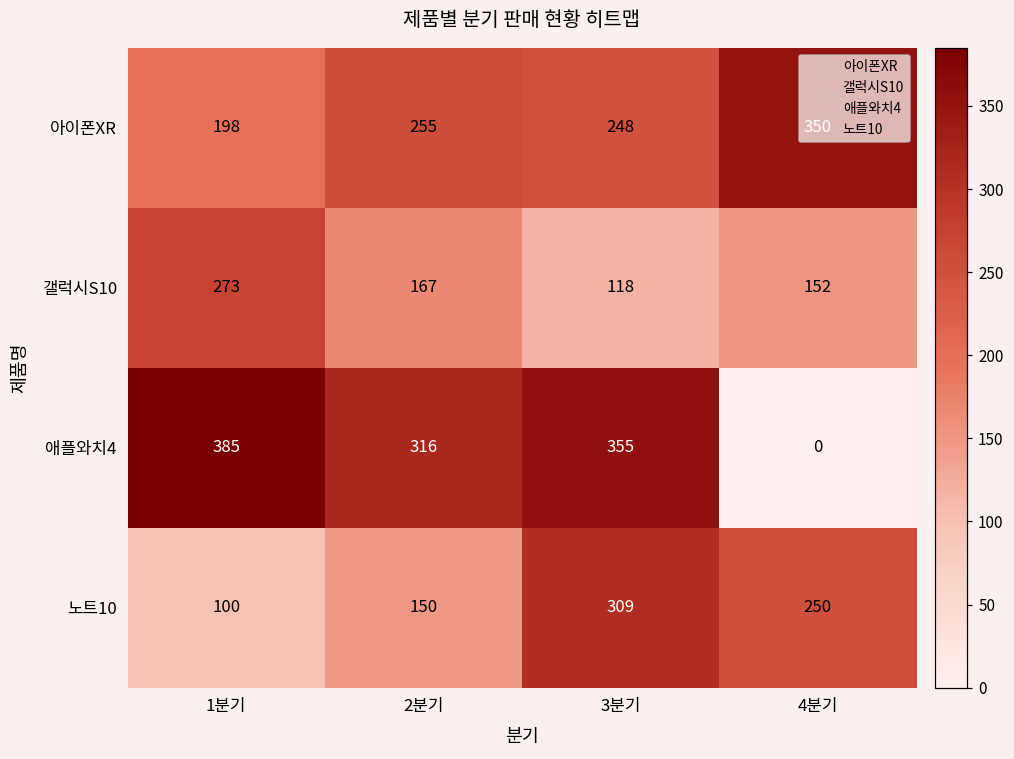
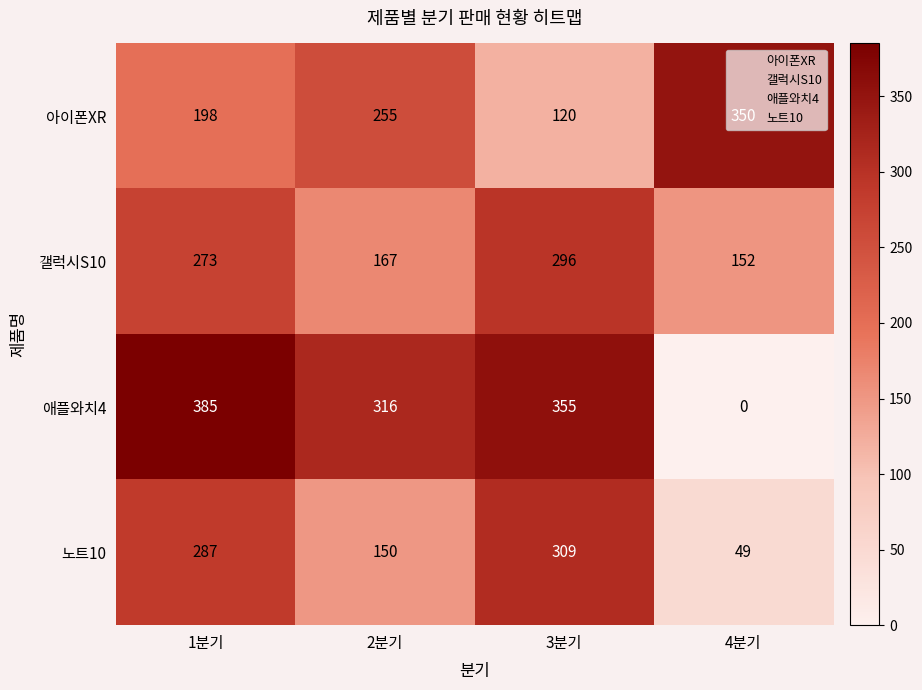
  {
    "아이폰XR": {
      "1분기": 198,
      "2분기": 255,
-     "3분기": 248
+     "3분기": 120
    },
    "갤럭시S10": {
      "1분기": 273,
      "2분기": 167,
-     "3분기": 118,
+     "3분기": 296,
      "4분기": 152
    },
    "애플와치4": {
      "1분기": 385,
      "2분기": 316,
      "3분기": 355,
      "4분기": 0
    },
    "노트10": {
-     "1분기": 100,
+     "1분기": 287,
      "2분기": 150,
      "3분기": 309,
-     "4분기": 250
+     "4분기": 49
    }
  }
